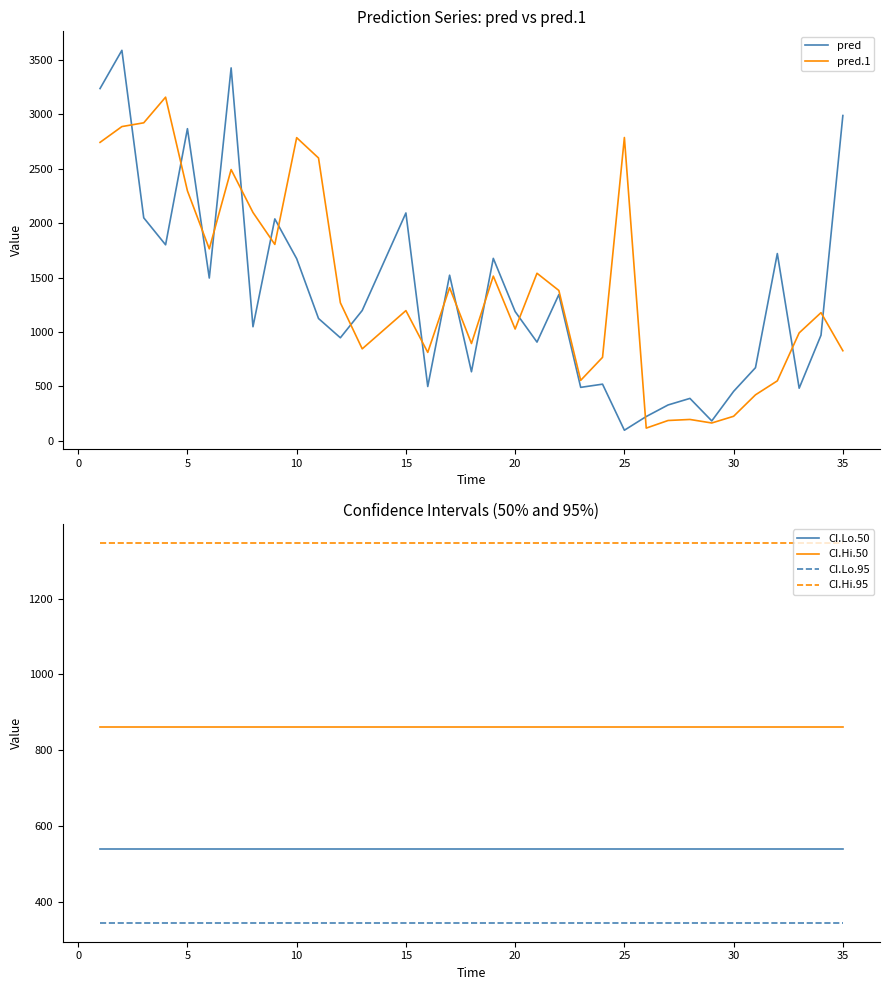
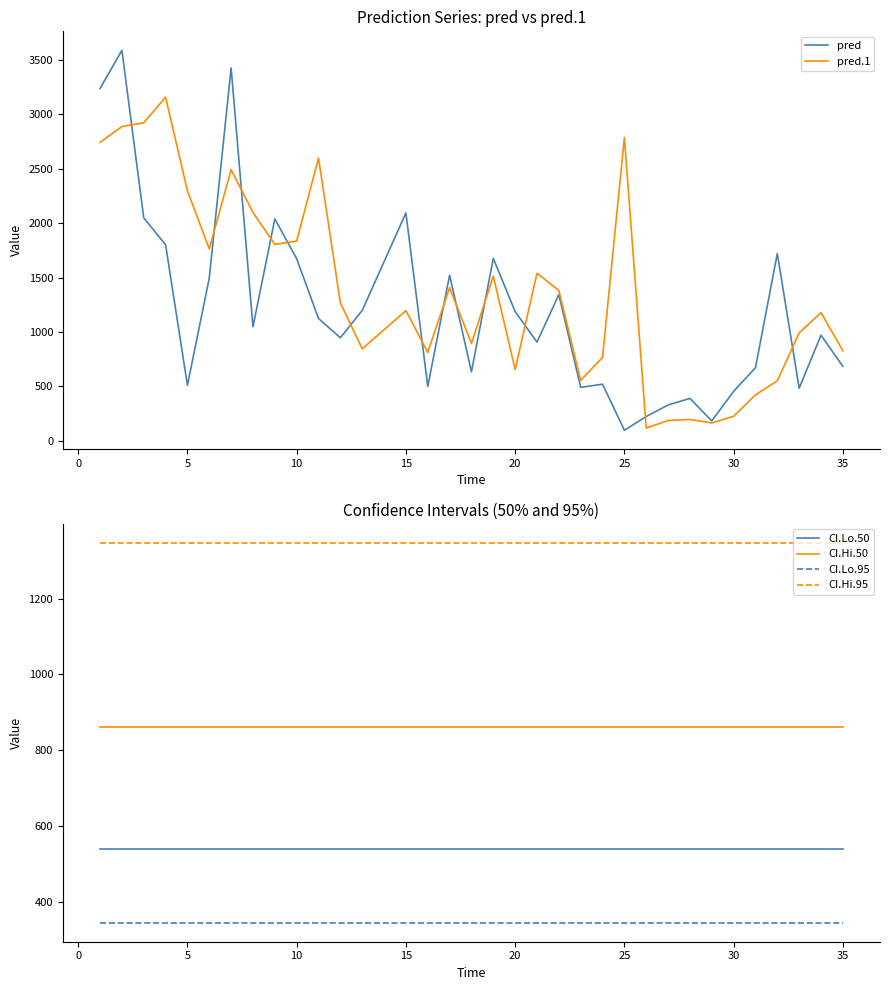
  {
    "Prediction Series: pred vs pred.1": {
      "pred": {
-       "5": 2870,
+       "5": 510,
        "10": 1670,
        "15": 2090,
        "20": 1190,
        "25": 100,
        "30": 450,
-       "35": 2990
+       "35": 680
      },
      "pred.1": {
        "5": 2300,
-       "10": 2790,
+       "10": 1840,
        "15": 1200,
-       "20": 1030,
+       "20": 650,
        "25": 2790,
        "30": 220,
        "35": 830
      }
    }
  }
